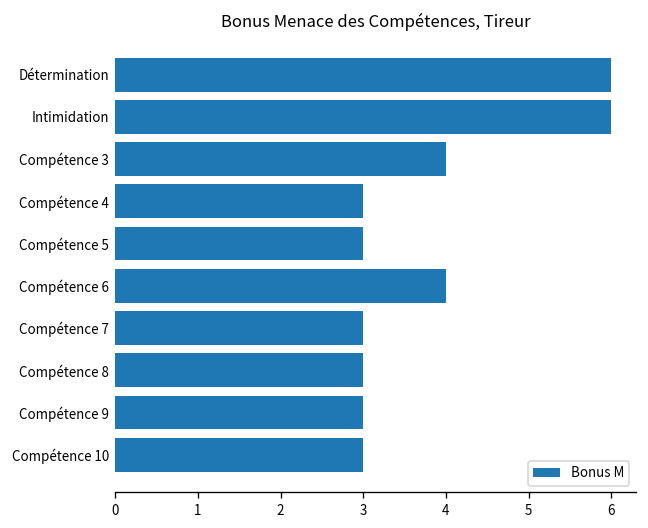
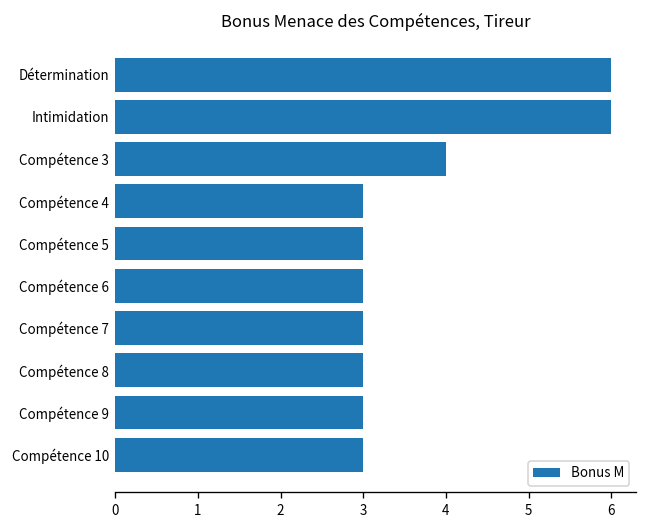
  {
    "Détermination": 6,
    "Intimidation": 6,
    "Compétence 3": 4,
    "Compétence 4": 3,
    "Compétence 5": 3,
-   "Compétence 6": 4,
+   "Compétence 6": 3,
    "Compétence 7": 3,
    "Compétence 8": 3,
    "Compétence 9": 3,
    "Compétence 10": 3
  }
